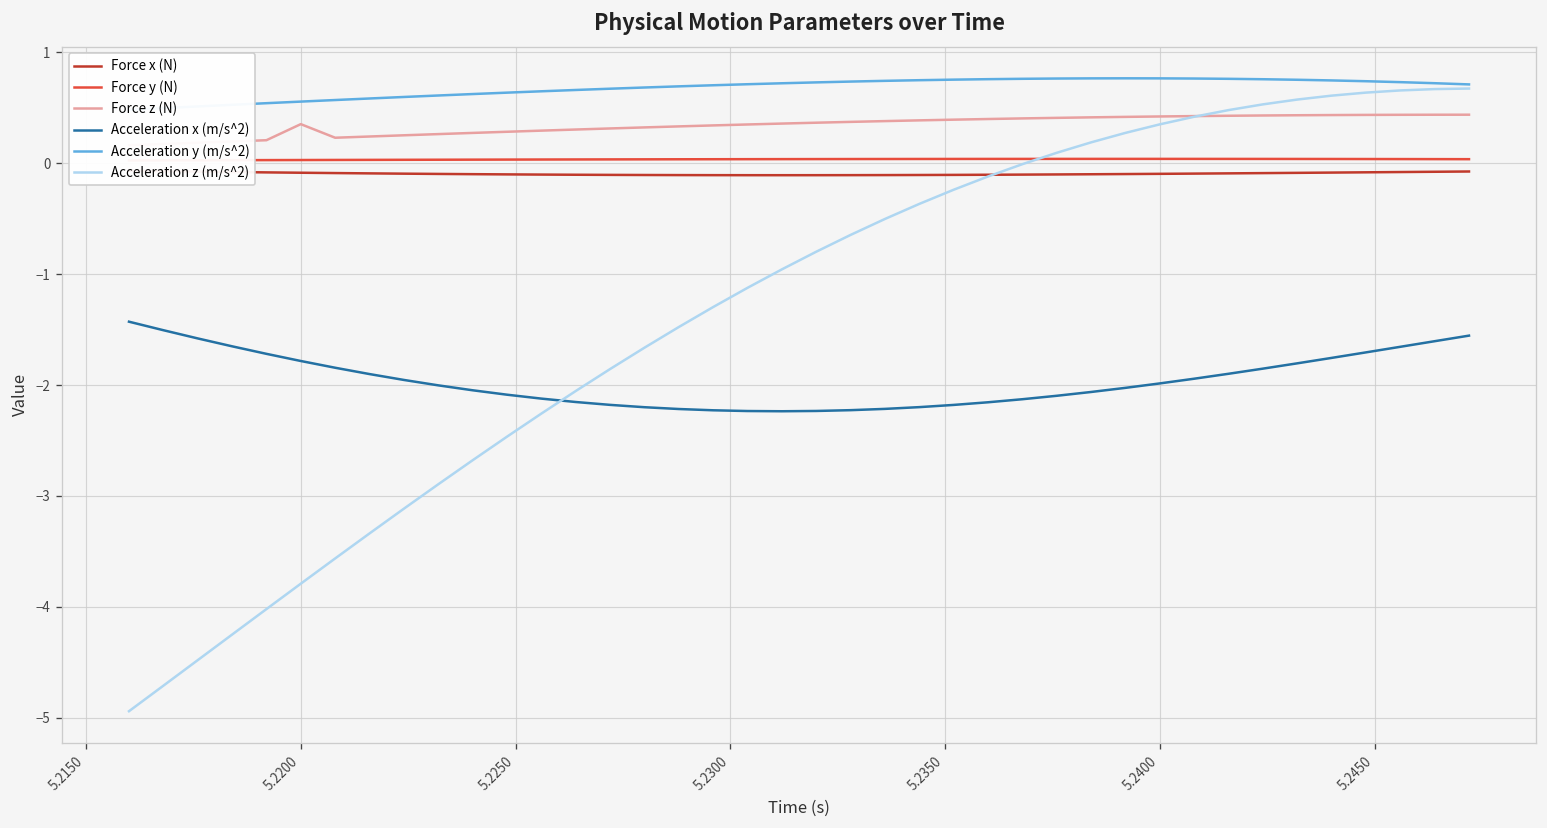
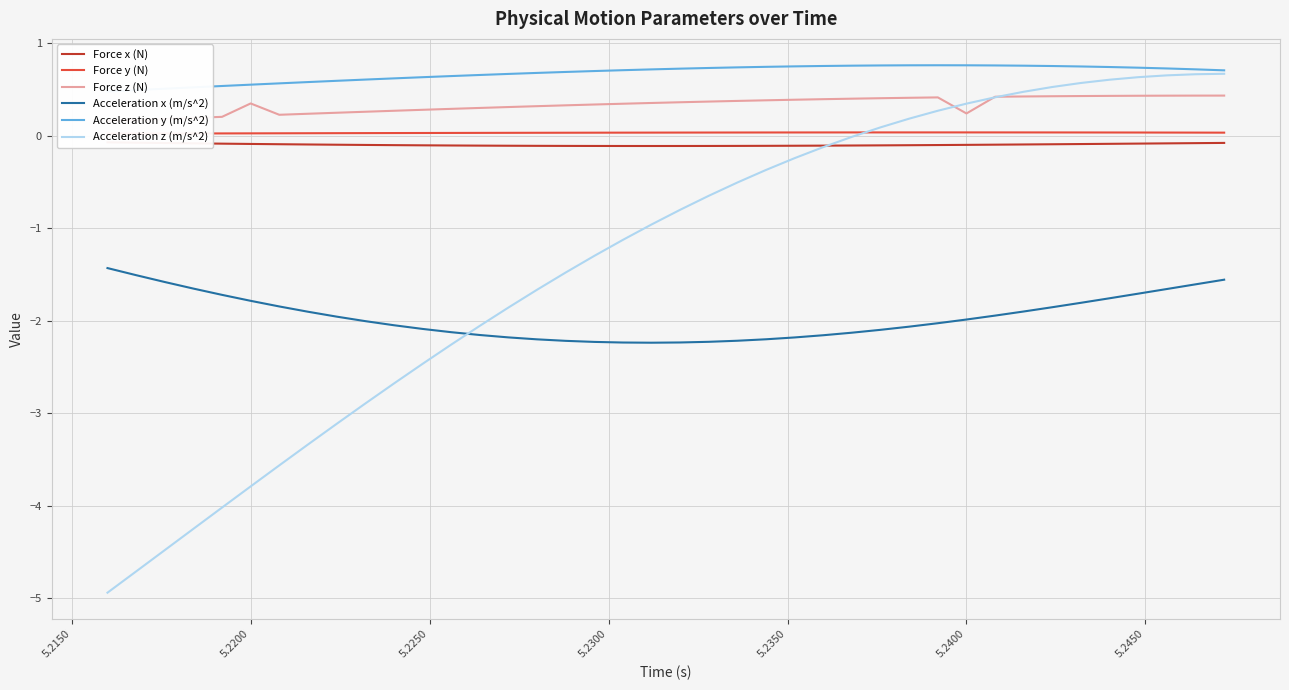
  {
    "Force z (N)": {
      "5.2200": 0.4,
-     "5.2400": 0.4
+     "5.2400": 0.2
    },
    "Acceleration x (m/s^2)": {
      "5.2200": -1.8,
      "5.2400": -2.0
    },
    "Acceleration y (m/s^2)": {
      "5.2200": 0.6,
      "5.2400": 0.8
    },
    "Acceleration z (m/s^2)": {
      "5.2200": -3.8,
      "5.2400": 0.3
    }
  }
